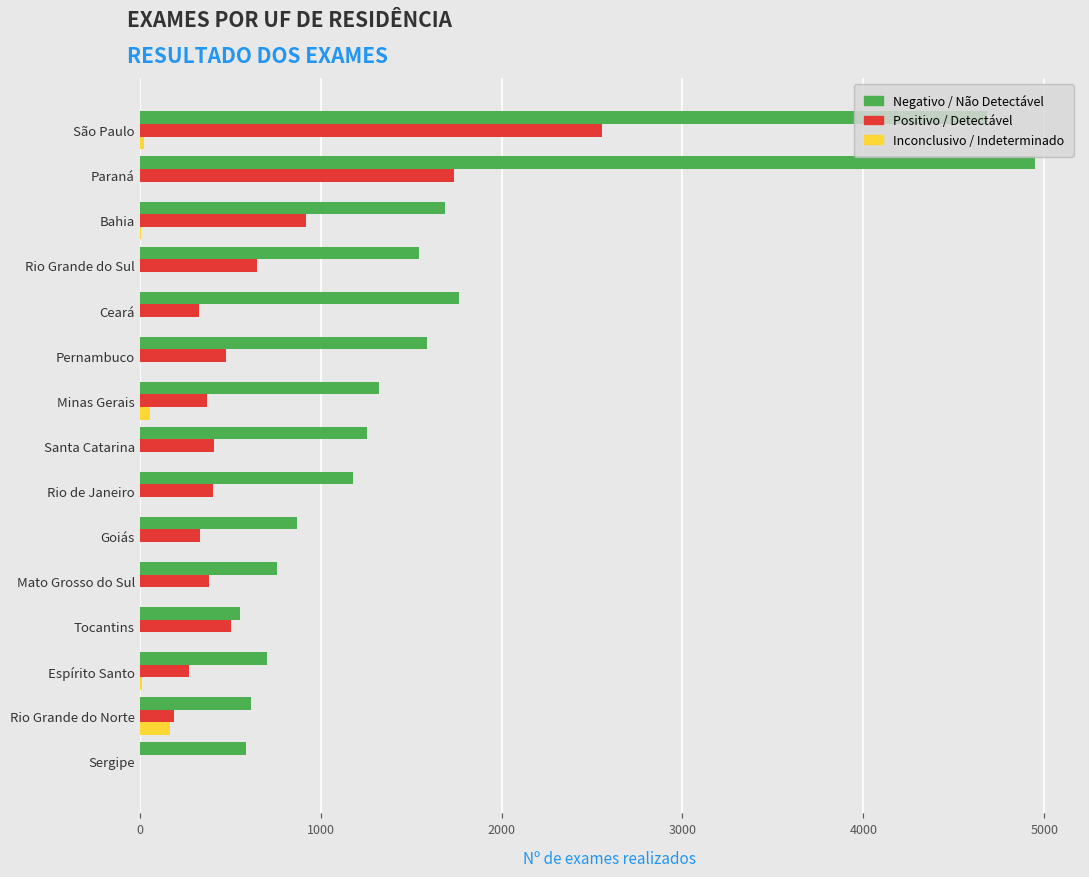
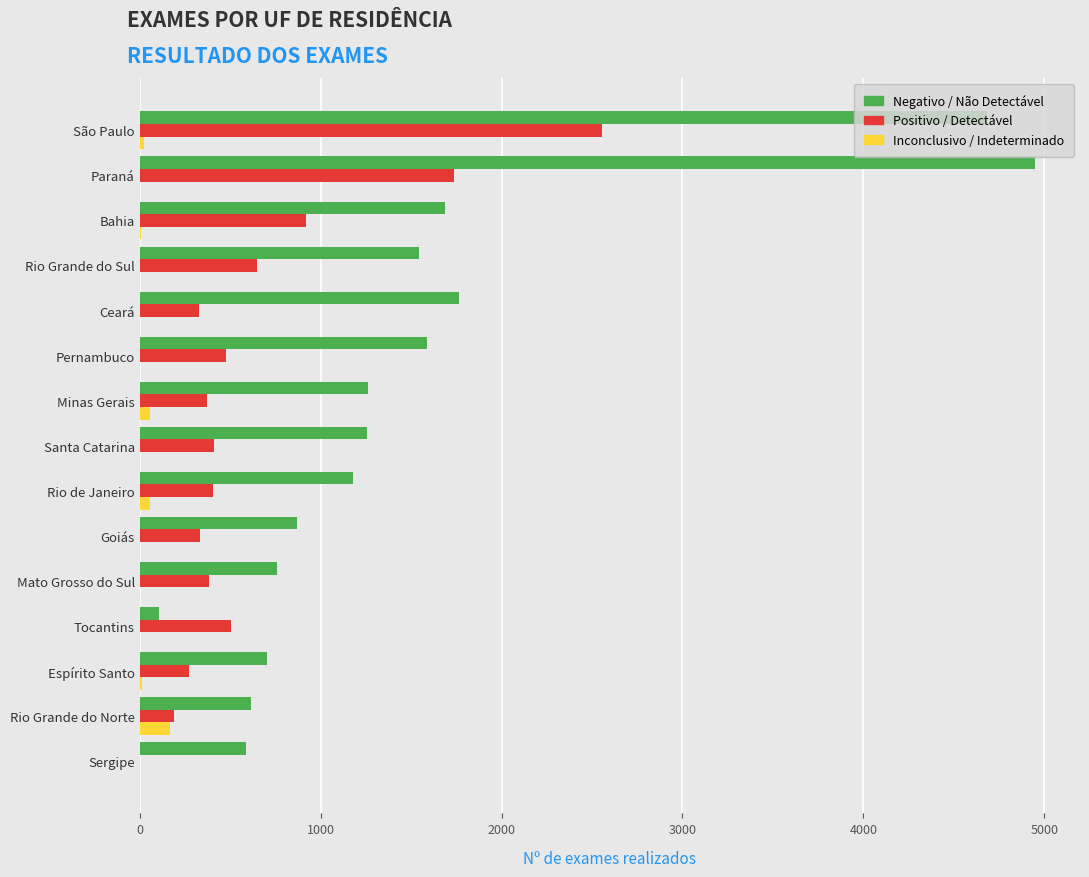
  {
    "Negativo / Não Detectável": {
      "Paraná": 4950,
      "Bahia": 1690,
      "Rio Grande do Sul": 1540,
      "Ceará": 1770,
      "Pernambuco": 1590,
-     "Minas Gerais": 1320,
+     "Minas Gerais": 1260,
      "Santa Catarina": 1260,
      "Rio de Janeiro": 1180,
      "Goiás": 870,
      "Mato Grosso do Sul": 760,
-     "Tocantins": 560,
+     "Tocantins": 110,
      "Espírito Santo": 710,
      "Rio Grande do Norte": 620,
      "Sergipe": 590
    },
    "Positivo / Detectável": {
      "São Paulo": 2560,
      "Paraná": 1740,
      "Bahia": 920,
      "Rio Grande do Sul": 650,
      "Ceará": 330,
      "Pernambuco": 480,
      "Minas Gerais": 370,
      "Santa Catarina": 410,
      "Rio de Janeiro": 410,
      "Goiás": 330,
      "Mato Grosso do Sul": 380,
      "Tocantins": 510,
      "Espírito Santo": 270,
      "Rio Grande do Norte": 190,
      "Sergipe": 0
    },
    "Inconclusivo / Indeterminado": {
      "São Paulo": 30,
      "Paraná": 0,
      "Ceará": 0,
      "Minas Gerais": 50,
-     "Rio de Janeiro": 0,
+     "Rio de Janeiro": 60,
      "Tocantins": 0,
      "Rio Grande do Norte": 170,
      "Sergipe": 0
    }
  }
